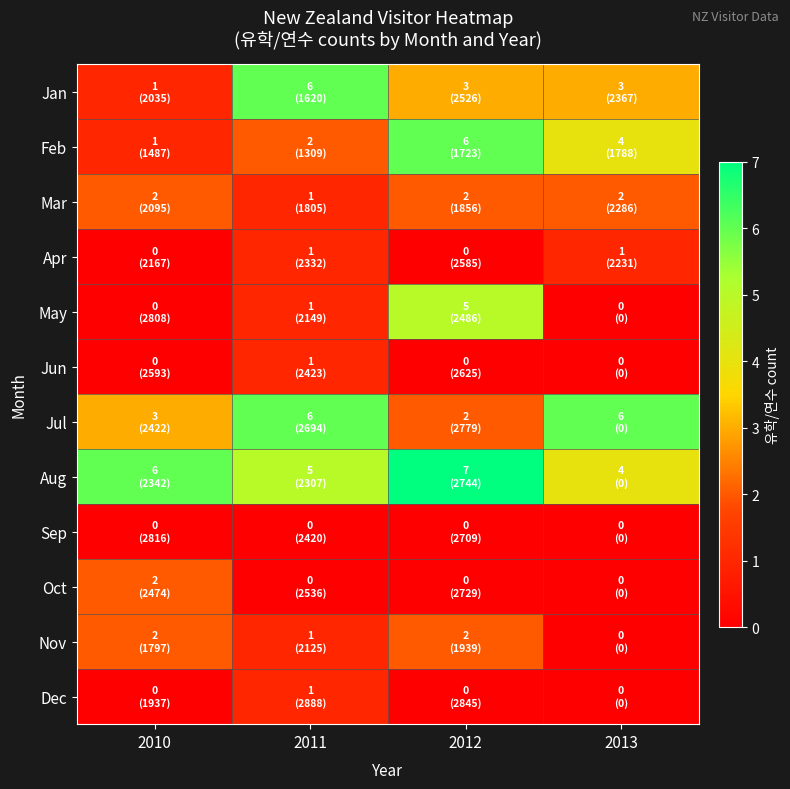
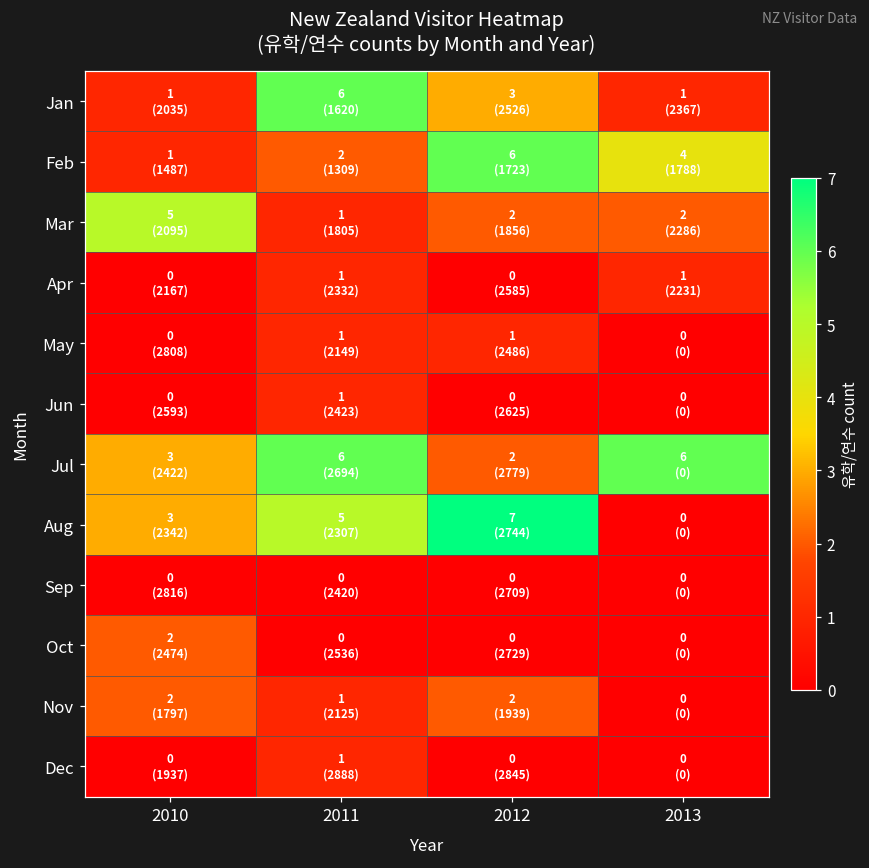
  {
    "Jan": {
-     "2013": 3
+     "2013": 1
    },
    "Mar": {
-     "2010": 2
+     "2010": 5
    },
    "May": {
-     "2012": 5
+     "2012": 1
    },
    "Aug": {
-     "2010": 6,
-     "2013": 4
+     "2010": 3,
+     "2013": 0
    }
  }
